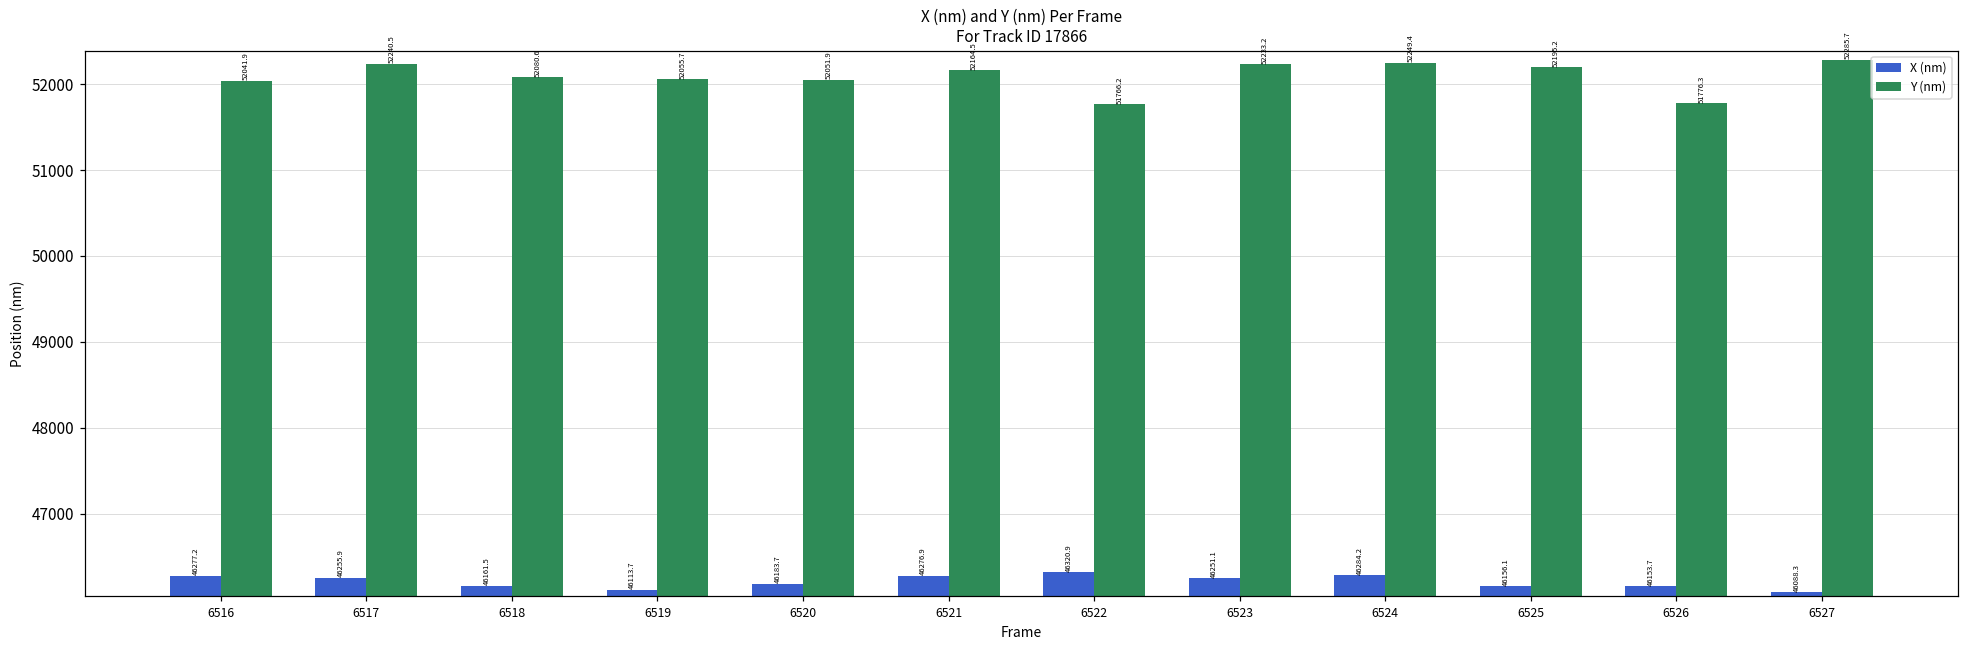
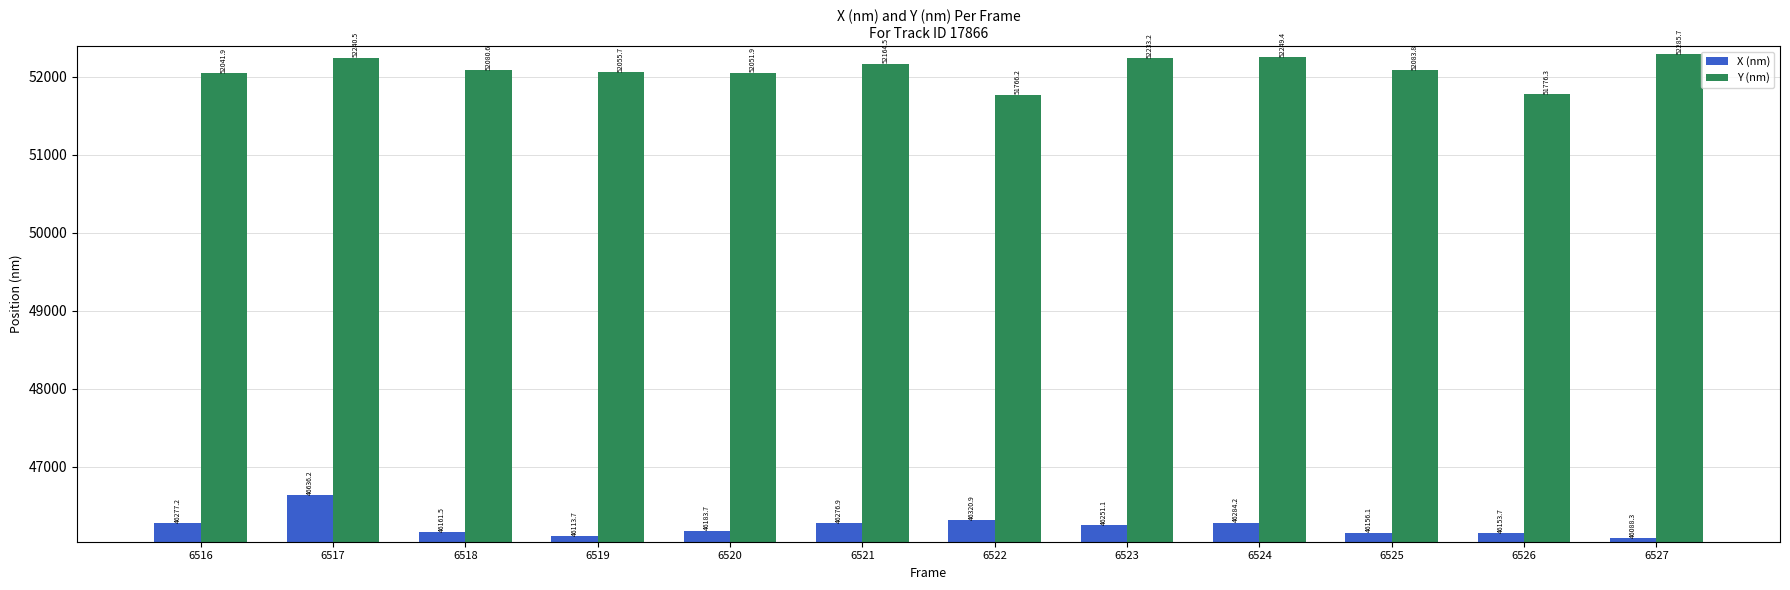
  {
    "X (nm)": {
      "6516": 46277.2,
-     "6517": 46255.9,
+     "6517": 46636.2,
      "6518": 46161.5,
      "6519": 46113.7,
      "6520": 46183.7,
      "6521": 46276.9,
      "6522": 46320.9,
      "6523": 46251.1,
      "6524": 46284.2,
      "6525": 46156.1,
      "6526": 46153.7,
      "6527": 46088.3
    },
    "Y (nm)": {
      "6516": 52041.9,
      "6517": 52240.5,
      "6518": 52080.6,
      "6519": 52055.7,
      "6520": 52051.9,
      "6521": 52164.5,
      "6522": 51766.2,
      "6523": 52233.2,
      "6524": 52249.4,
-     "6525": 52195.2,
+     "6525": 52083.8,
      "6526": 51776.3,
      "6527": 52285.7
    }
  }
